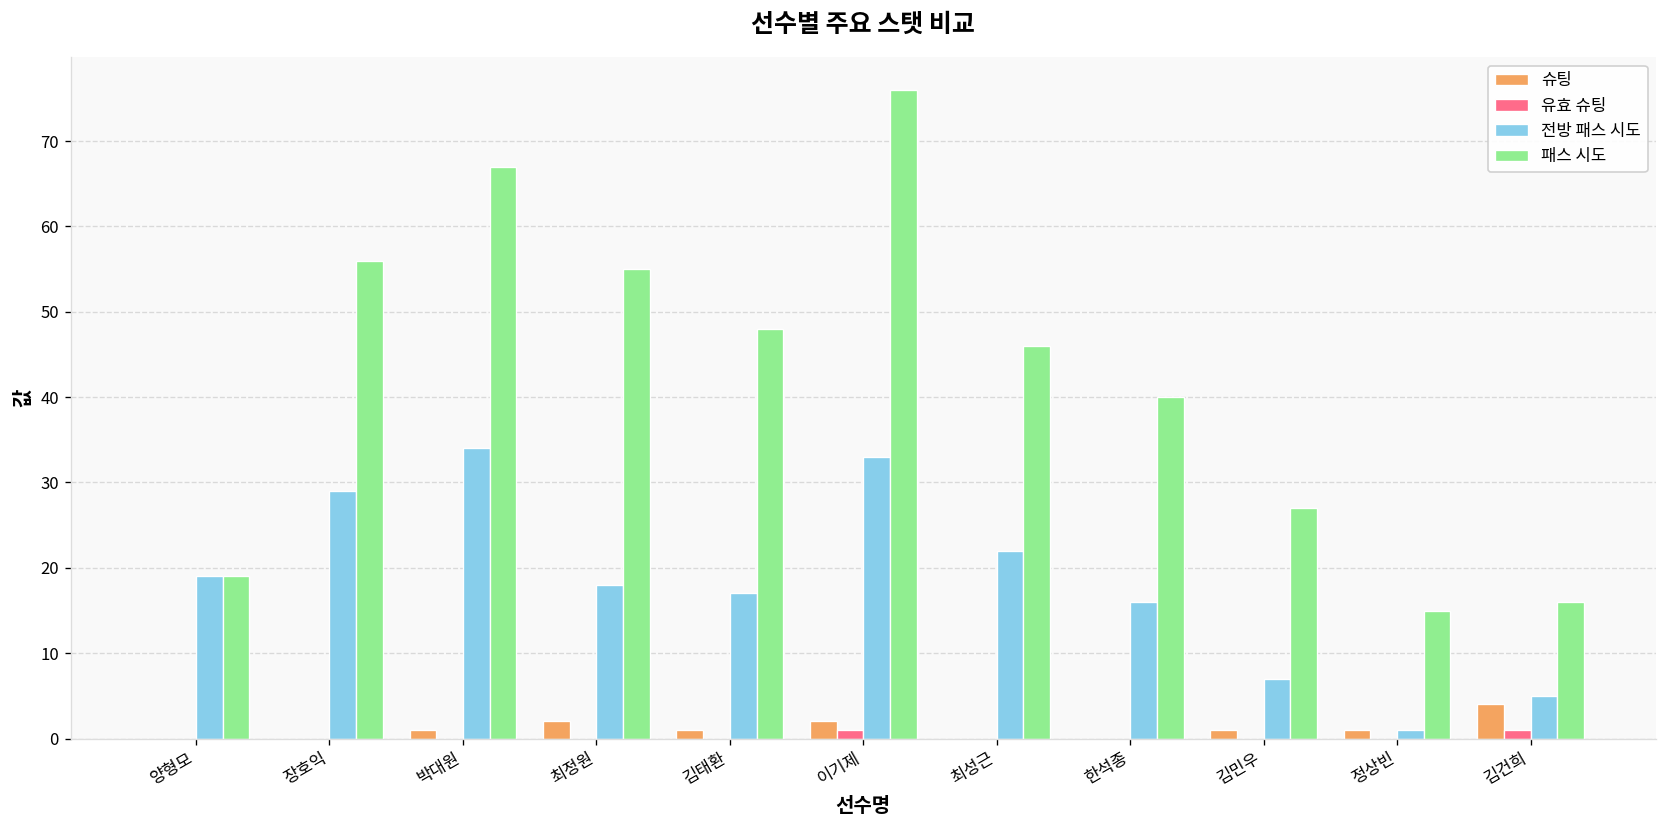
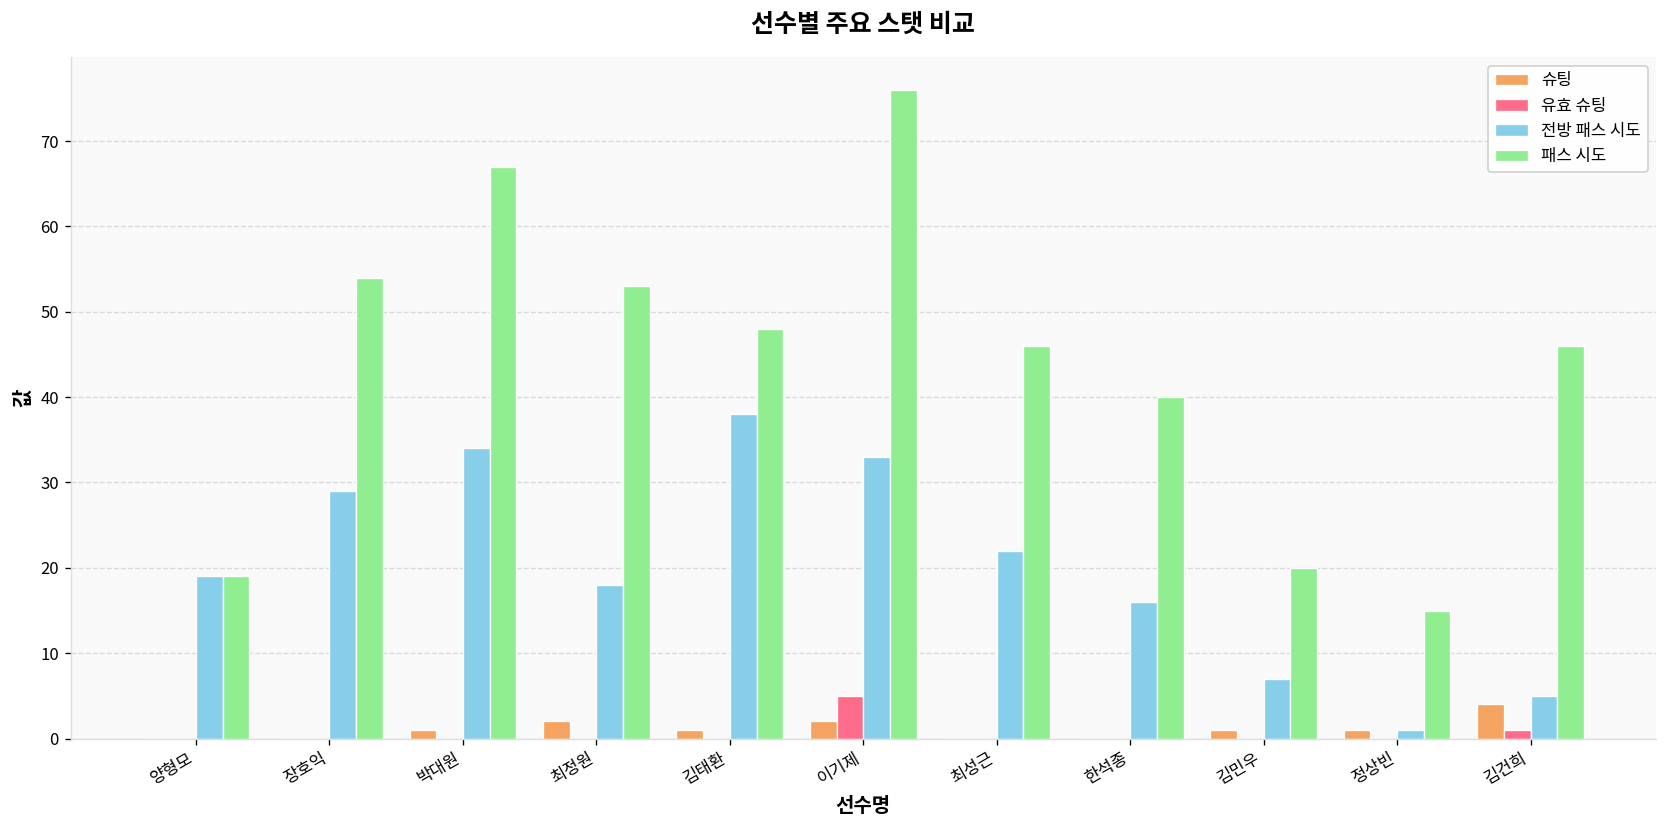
  {
    "슈팅": {
      "양형모": 0,
      "장호익": 0,
      "박대원": 1,
      "최정원": 2,
      "김태환": 1,
      "이기제": 2,
      "최성근": 0,
      "한석종": 0,
      "김민우": 1,
      "정상빈": 1,
      "김건희": 4
    },
    "유효 슈팅": {
      "양형모": 0,
      "장호익": 0,
      "박대원": 0,
      "최정원": 0,
      "김태환": 0,
-     "이기제": 1,
+     "이기제": 5,
      "최성근": 0,
      "한석종": 0,
      "김민우": 0,
      "정상빈": 0,
      "김건희": 1
    },
    "전방 패스 시도": {
      "양형모": 19,
      "장호익": 29,
      "박대원": 34,
      "최정원": 18,
-     "김태환": 17,
+     "김태환": 38,
      "이기제": 33,
      "최성근": 22,
      "한석종": 16,
      "김민우": 7,
      "정상빈": 1,
      "김건희": 5
    },
    "패스 시도": {
      "양형모": 19,
-     "장호익": 56,
+     "장호익": 54,
      "박대원": 67,
-     "최정원": 55,
+     "최정원": 53,
      "김태환": 48,
      "이기제": 76,
      "최성근": 46,
      "한석종": 40,
-     "김민우": 27,
+     "김민우": 20,
      "정상빈": 15,
-     "김건희": 16
+     "김건희": 46
    }
  }
